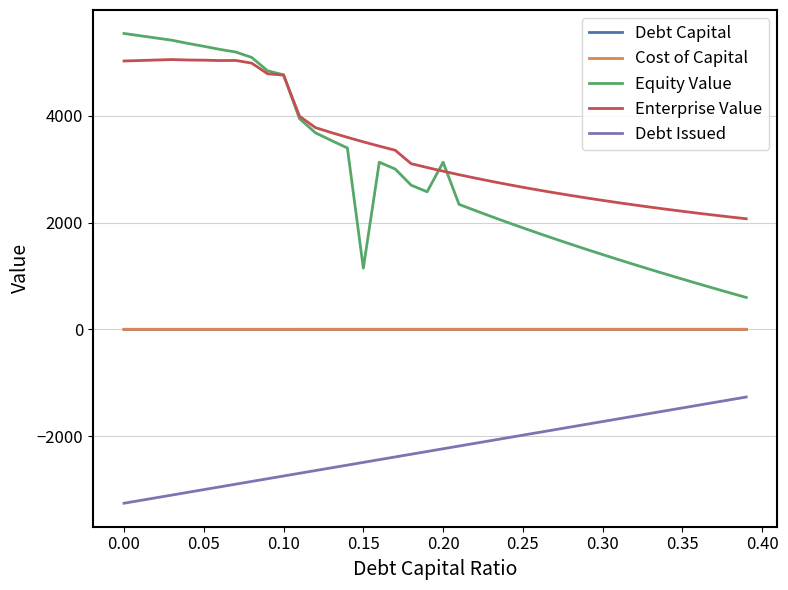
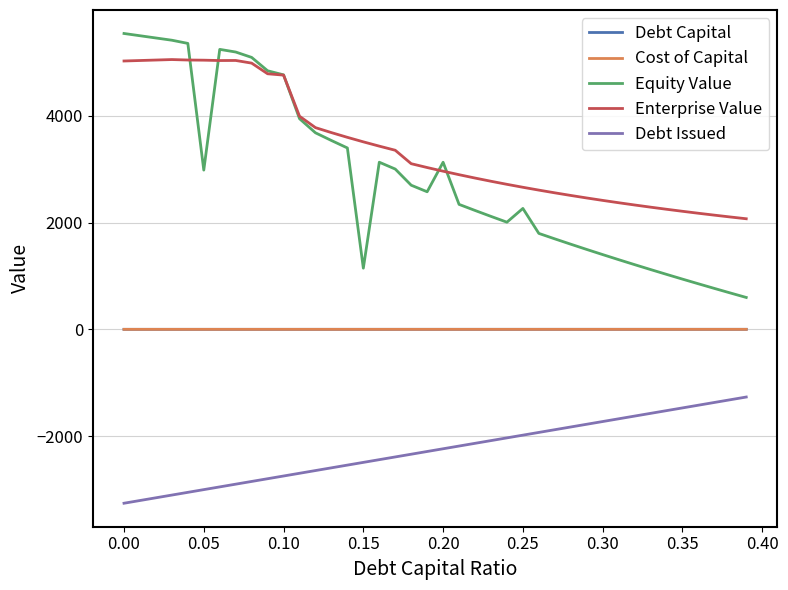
  {
    "Equity Value": {
      "0.00": 5500,
-     "0.05": 5300,
+     "0.05": 3000,
      "0.15": 1100,
      "0.20": 3100,
-     "0.25": 1900,
+     "0.25": 2300,
      "0.30": 1400,
      "0.35": 900
    },
    "Debt Issued": {
      "0.00": -3300,
      "0.05": -3000,
      "0.10": -2700,
      "0.15": -2500,
      "0.20": -2200,
      "0.25": -2000,
      "0.30": -1700,
      "0.35": -1500
    }
  }
